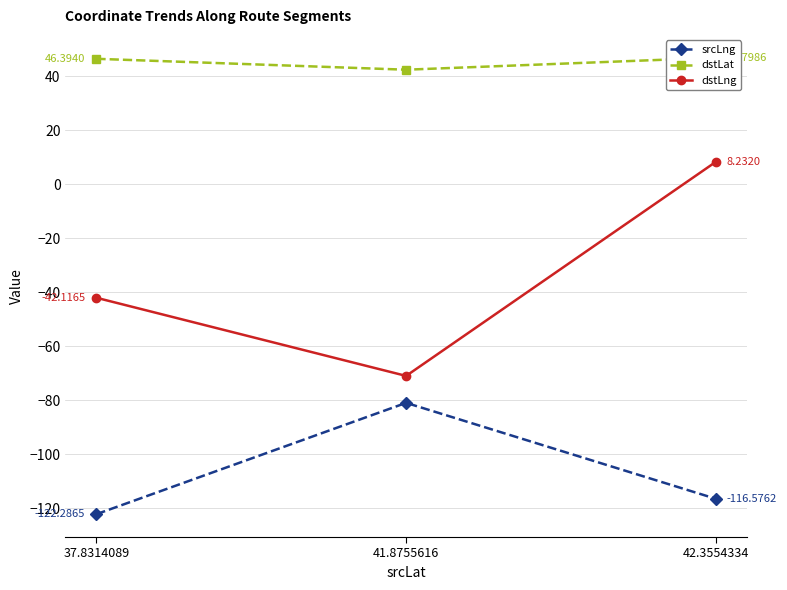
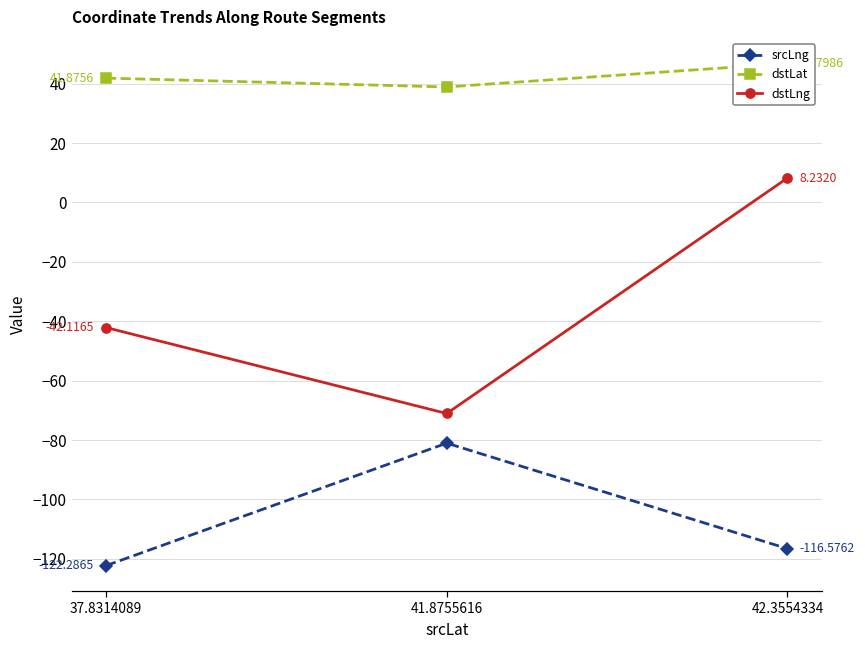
  {
    "srcLng": {
      "37.8314089": -122.2865,
      "42.3554334": -116.5762
    },
    "dstLat": {
-     "37.8314089": 46.3940,
-     "41.8755616": 42
+     "37.8314089": 41.8756,
+     "41.8755616": 39
    },
    "dstLng": {
      "37.8314089": -42.1165,
      "42.3554334": 8.2320
    }
  }
